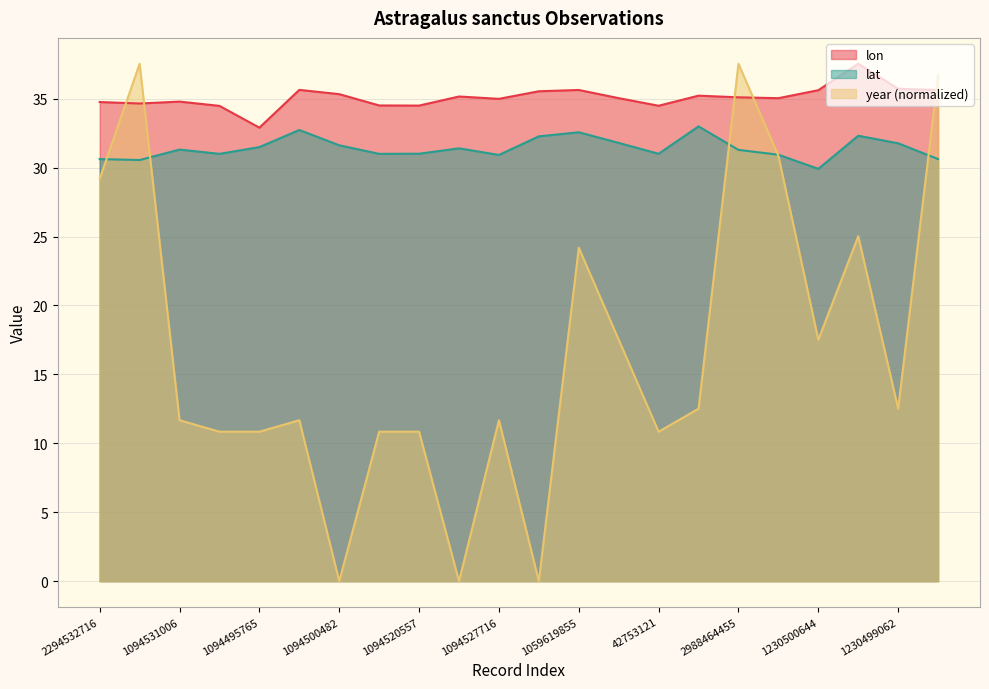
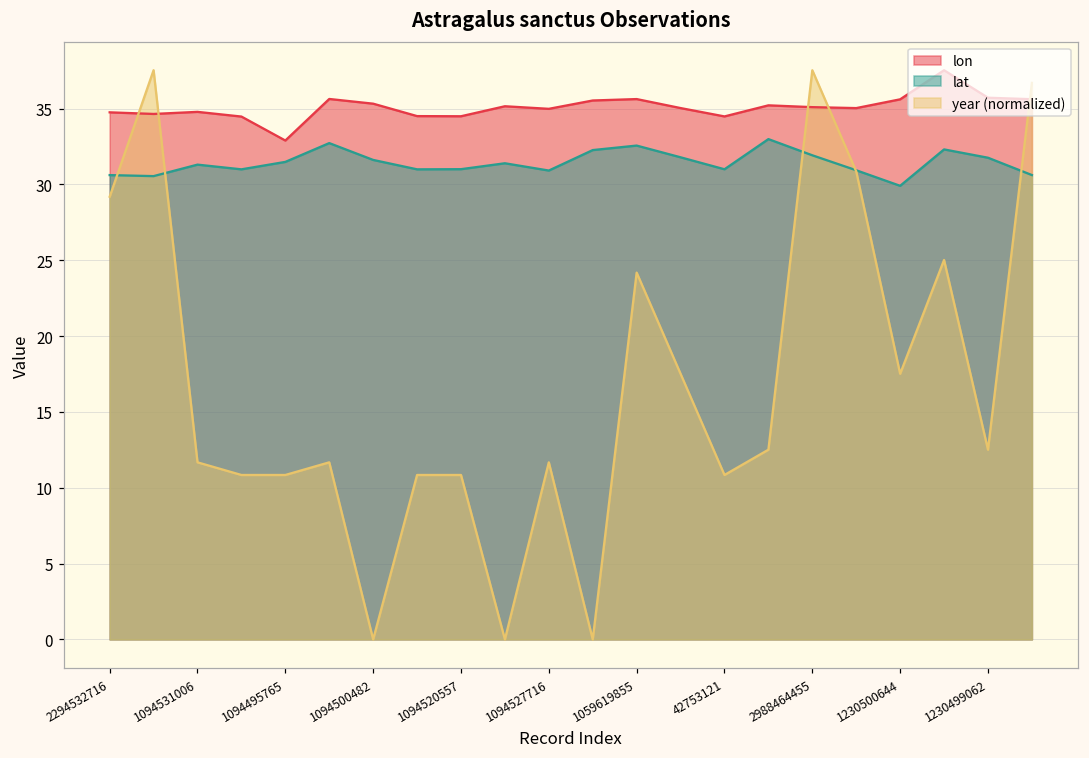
  {
    "lon": {
      "2294532716": 34.8,
      "1094531006": 34.8,
      "1094495765": 32.9,
      "1094500482": 35.3,
      "1094520557": 34.5,
      "1094527716": 35.0,
      "1059619855": 35.6,
      "42753121": 34.5,
      "2988464455": 35.1,
      "1230500644": 35.6
    },
    "lat": {
      "2294532716": 30.6,
      "1094531006": 31.3,
      "1094495765": 31.5,
      "1094500482": 31.6,
      "1094520557": 31.0,
      "1094527716": 30.9,
      "1059619855": 32.6,
      "42753121": 31.0,
-     "2988464455": 31.3,
+     "2988464455": 31.9,
      "1230500644": 29.9,
      "1230499062": 31.8
    },
    "year (normalized)": {
      "2294532716": 29.2,
      "1094531006": 11.7,
      "1094495765": 10.8,
      "1094500482": 0.0,
      "1094520557": 10.8,
      "1094527716": 11.7,
      "1059619855": 24.2,
      "42753121": 10.8,
      "2988464455": 37.5,
      "1230500644": 17.5,
      "1230499062": 12.5
    }
  }
